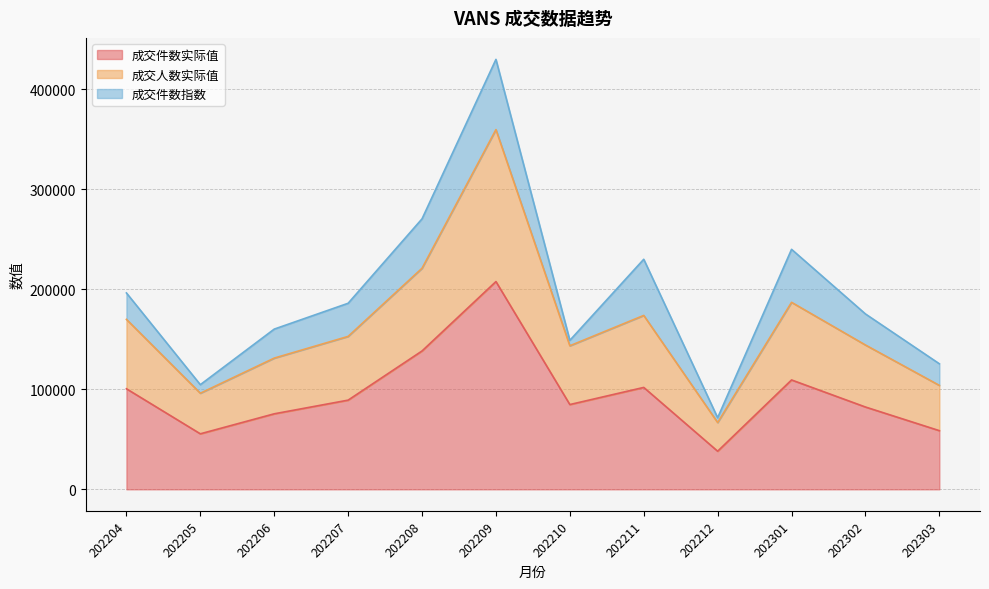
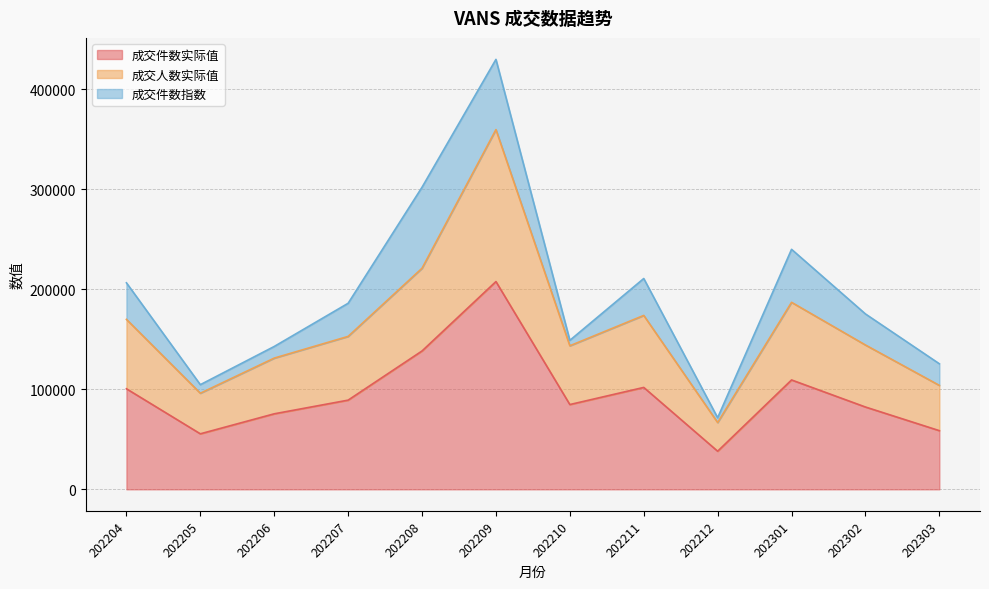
  {
    "成交件数指数": {
-     "202204": 30000,
+     "202204": 40000,
      "202205": 10000,
-     "202206": 30000,
+     "202206": 10000,
      "202207": 30000,
-     "202208": 50000,
+     "202208": 80000,
      "202209": 70000,
      "202210": 10000,
-     "202211": 60000,
+     "202211": 40000,
      "202212": 0,
      "202301": 50000,
      "202302": 30000,
      "202303": 20000
    }
  }
